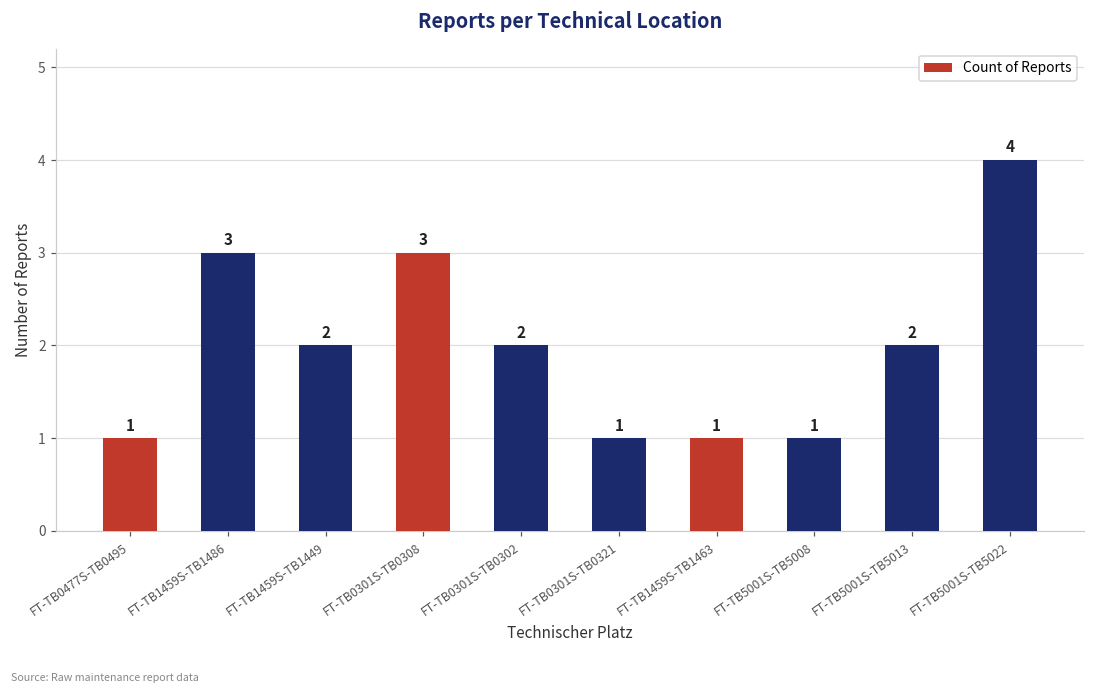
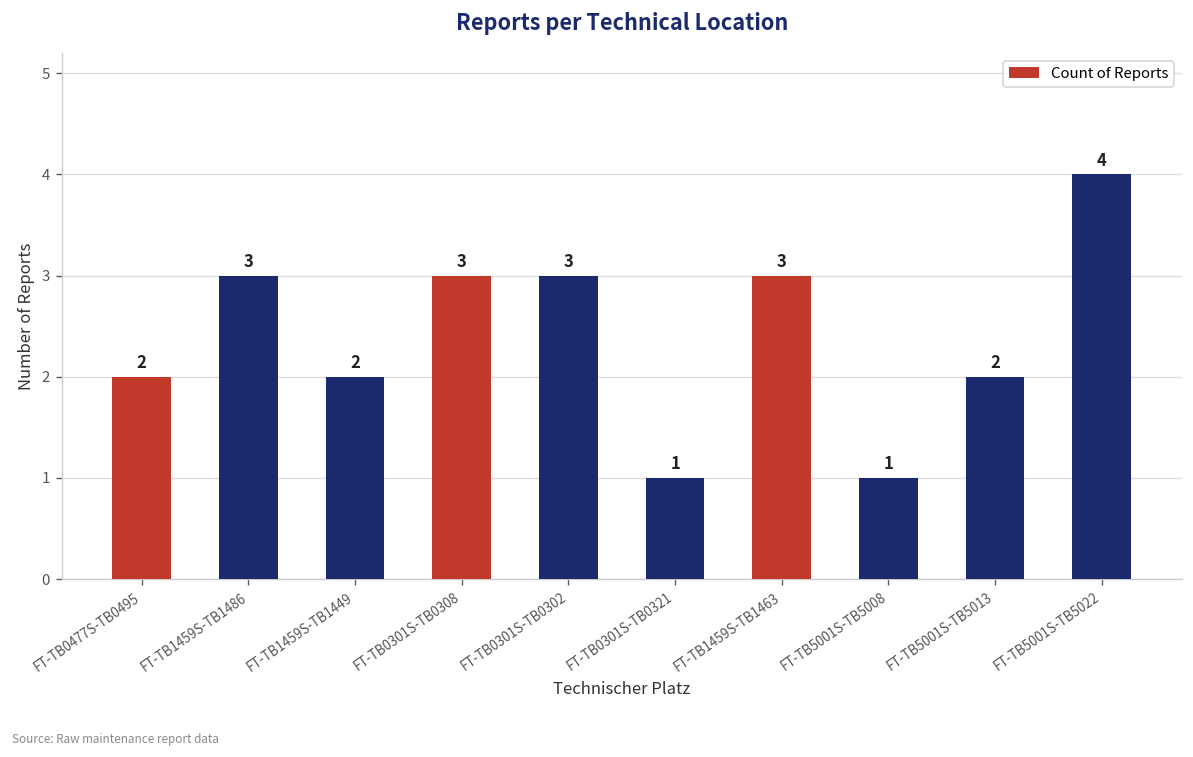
  {
-   "FT-TB0477S-TB0495": 1,
+   "FT-TB0477S-TB0495": 2,
    "FT-TB1459S-TB1486": 3,
    "FT-TB1459S-TB1449": 2,
    "FT-TB0301S-TB0308": 3,
-   "FT-TB0301S-TB0302": 2,
+   "FT-TB0301S-TB0302": 3,
    "FT-TB0301S-TB0321": 1,
-   "FT-TB1459S-TB1463": 1,
+   "FT-TB1459S-TB1463": 3,
    "FT-TB5001S-TB5008": 1,
    "FT-TB5001S-TB5013": 2,
    "FT-TB5001S-TB5022": 4
  }
